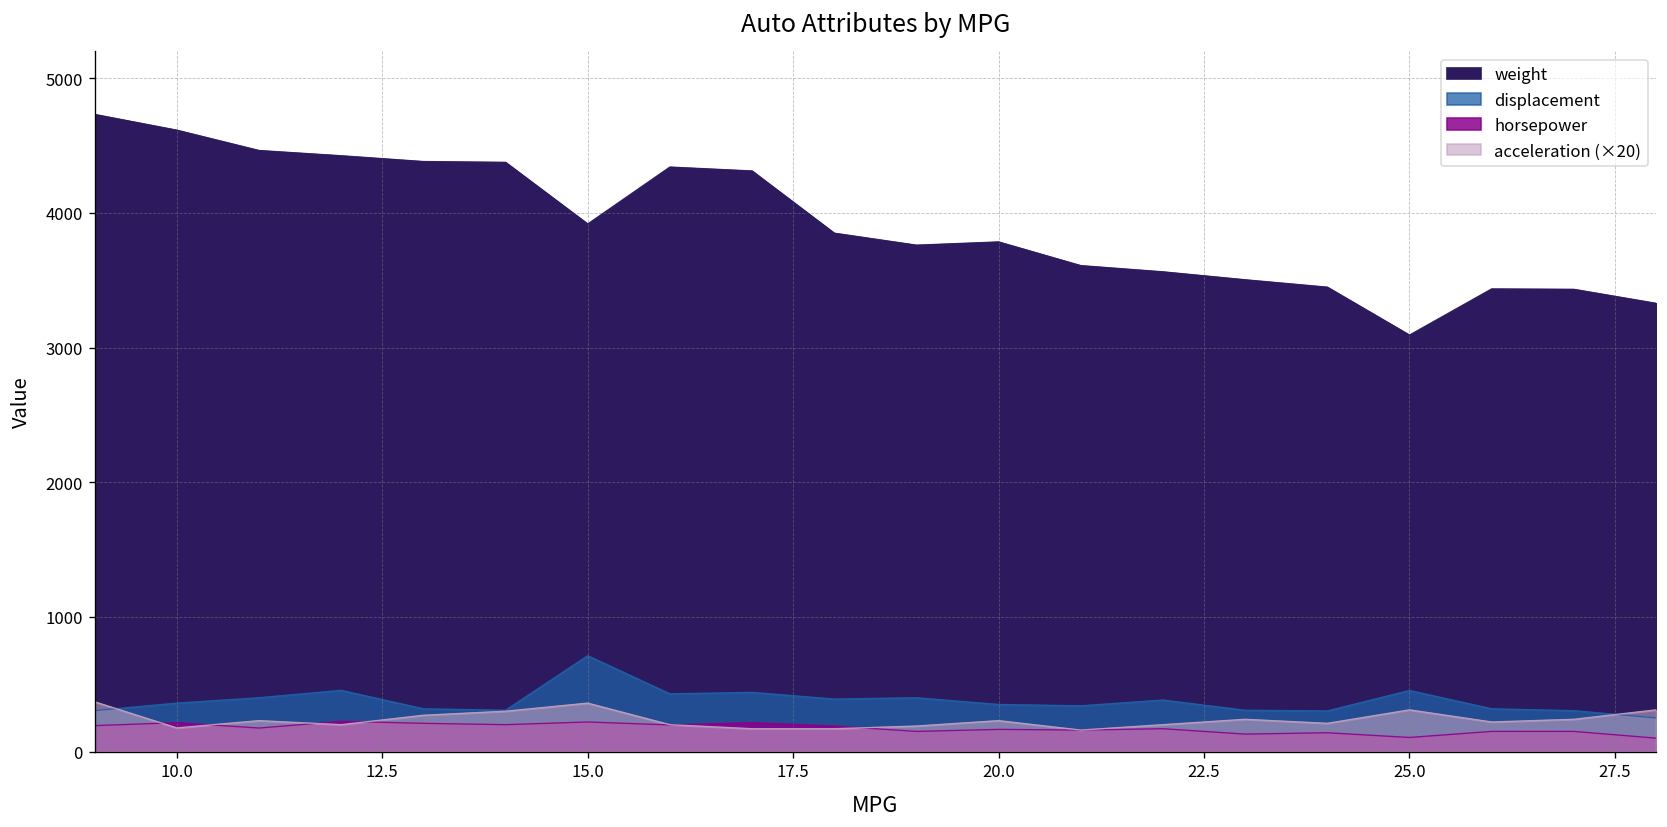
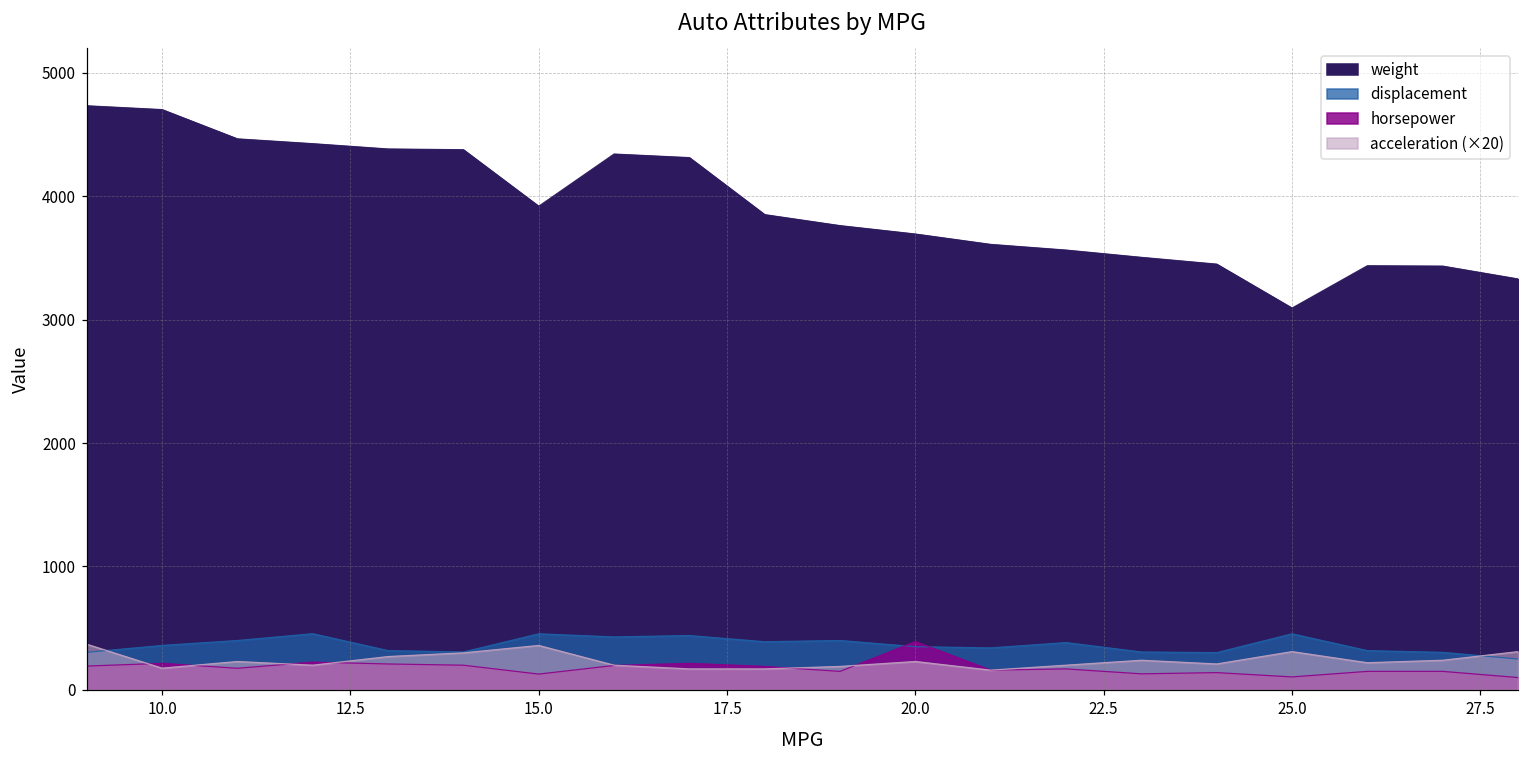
  {
    "weight": {
-     "10.0": 4620,
+     "10.0": 4700,
      "15.0": 3920,
-     "20.0": 3790,
+     "20.0": 3690,
      "25.0": 3090
    },
    "displacement": {
      "10.0": 360,
-     "15.0": 710,
+     "15.0": 450,
      "20.0": 350,
      "25.0": 450
    },
    "horsepower": {
      "10.0": 220,
-     "15.0": 220,
-     "20.0": 170,
+     "15.0": 130,
+     "20.0": 390,
      "25.0": 110
    },
    "acceleration (×20)": {
      "10.0": 180,
      "15.0": 360,
      "20.0": 230,
      "25.0": 310
    }
  }
